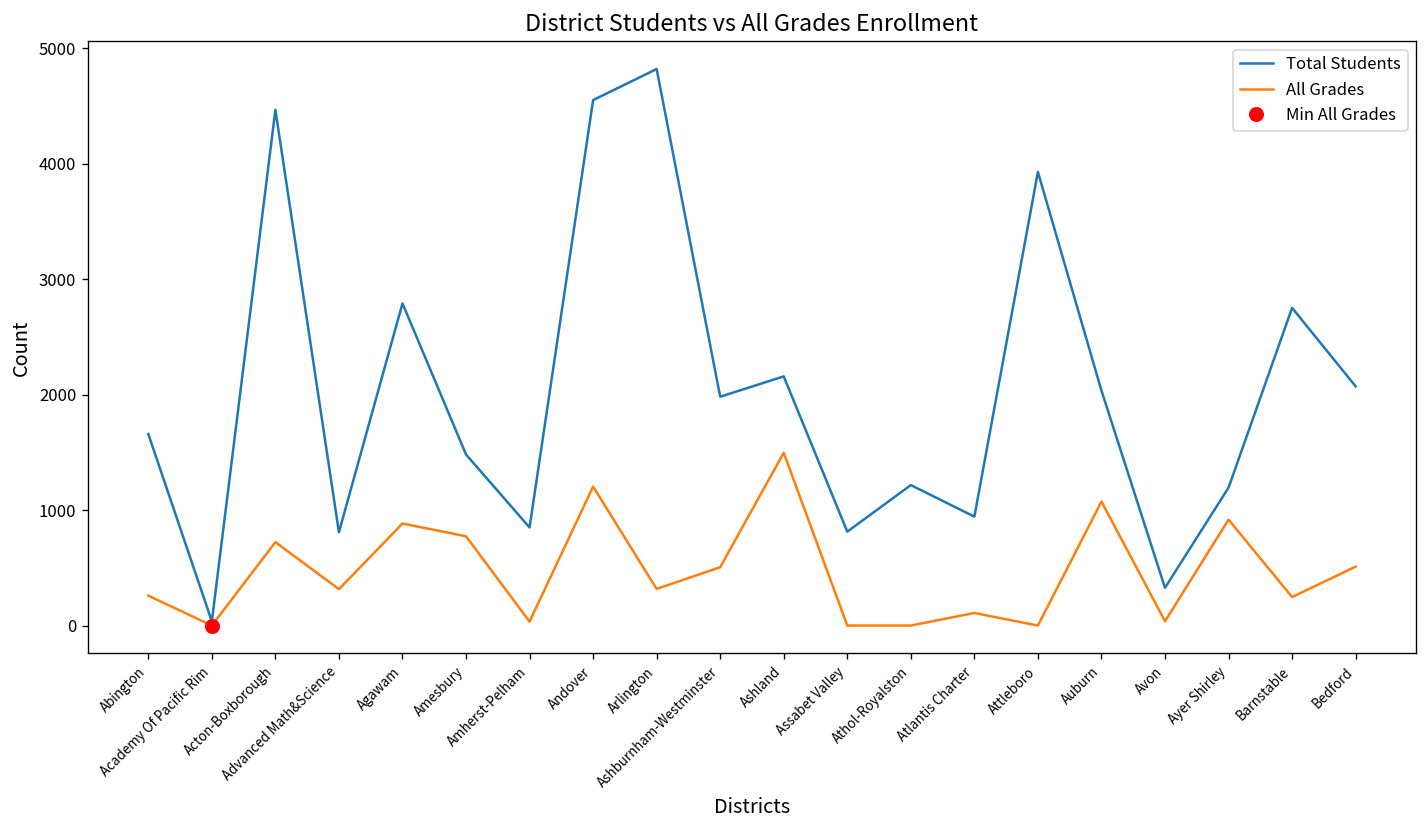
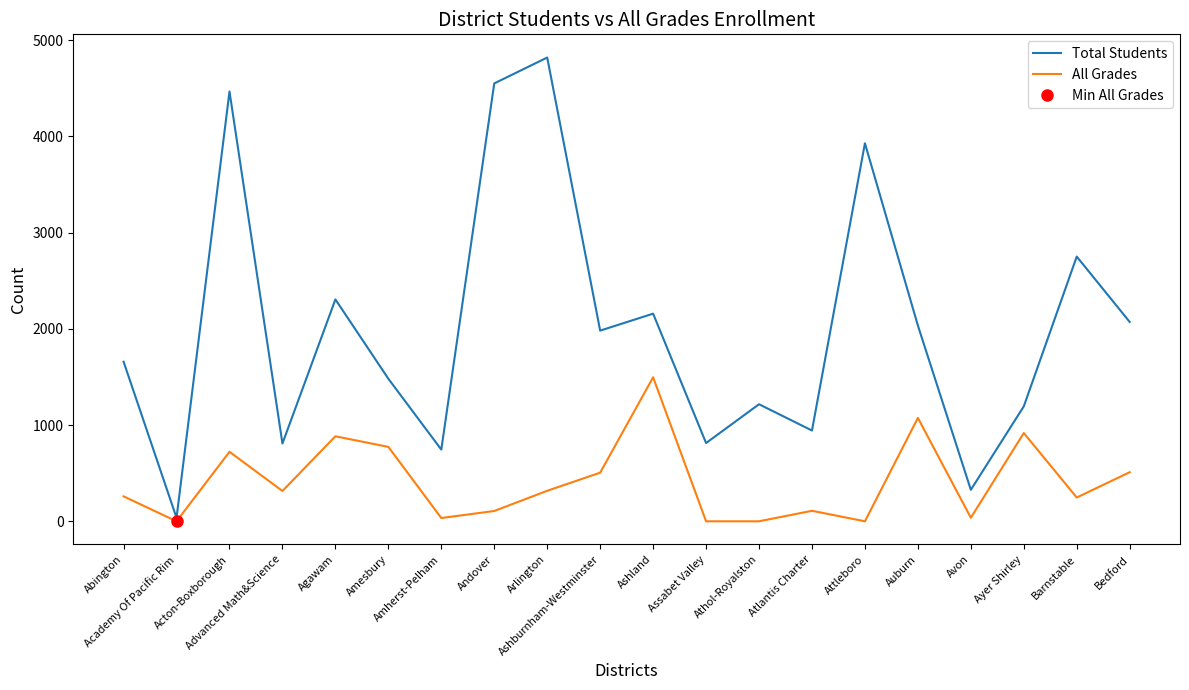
  {
    "Total Students": {
      "Abington": 1700,
      "Academy Of Pacific Rim": 0,
      "Acton-Boxborough": 4500,
      "Advanced Math&Science": 800,
-     "Agawam": 2800,
+     "Agawam": 2300,
      "Amesbury": 1500,
-     "Amherst-Pelham": 800,
+     "Amherst-Pelham": 700,
      "Andover": 4500,
      "Arlington": 4800,
      "Ashburnham-Westminster": 2000,
      "Ashland": 2200,
      "Assabet Valley": 800,
      "Athol-Royalston": 1200,
      "Atlantis Charter": 900,
      "Attleboro": 3900,
      "Auburn": 2000,
      "Avon": 300,
      "Ayer Shirley": 1200,
      "Barnstable": 2800,
      "Bedford": 2100
    },
    "All Grades": {
      "Abington": 300,
      "Acton-Boxborough": 700,
      "Advanced Math&Science": 300,
      "Agawam": 900,
      "Amesbury": 800,
      "Amherst-Pelham": 0,
-     "Andover": 1200,
+     "Andover": 100,
      "Arlington": 300,
      "Ashburnham-Westminster": 500,
      "Ashland": 1500,
      "Assabet Valley": 0,
      "Athol-Royalston": 0,
      "Atlantis Charter": 100,
      "Attleboro": 0,
      "Auburn": 1100,
      "Avon": 0,
      "Ayer Shirley": 900,
      "Barnstable": 200,
      "Bedford": 500
    }
  }
